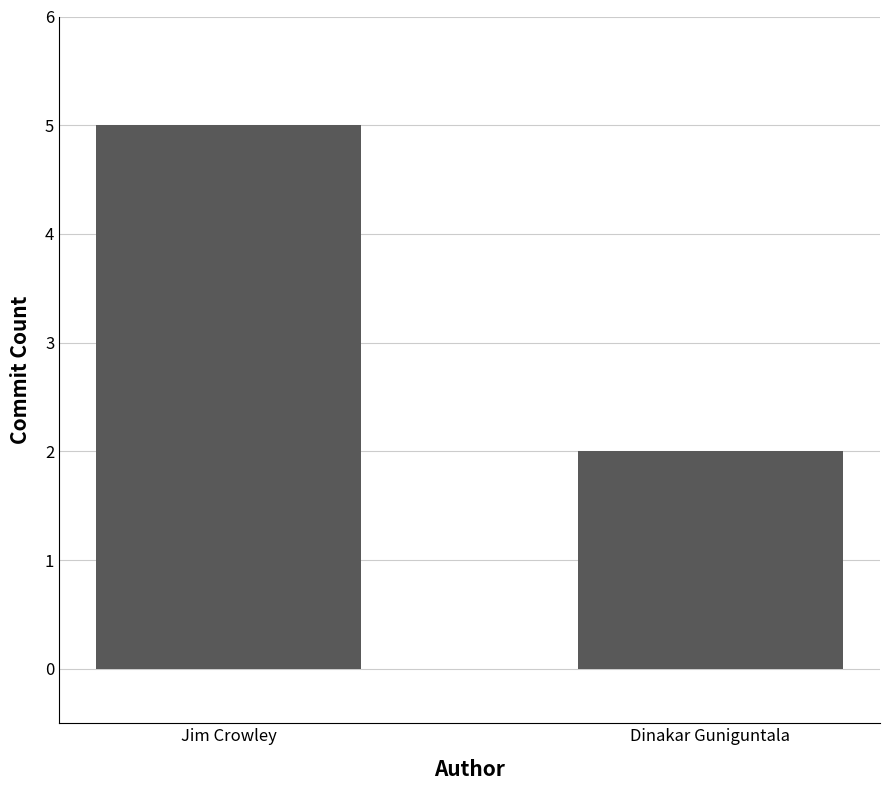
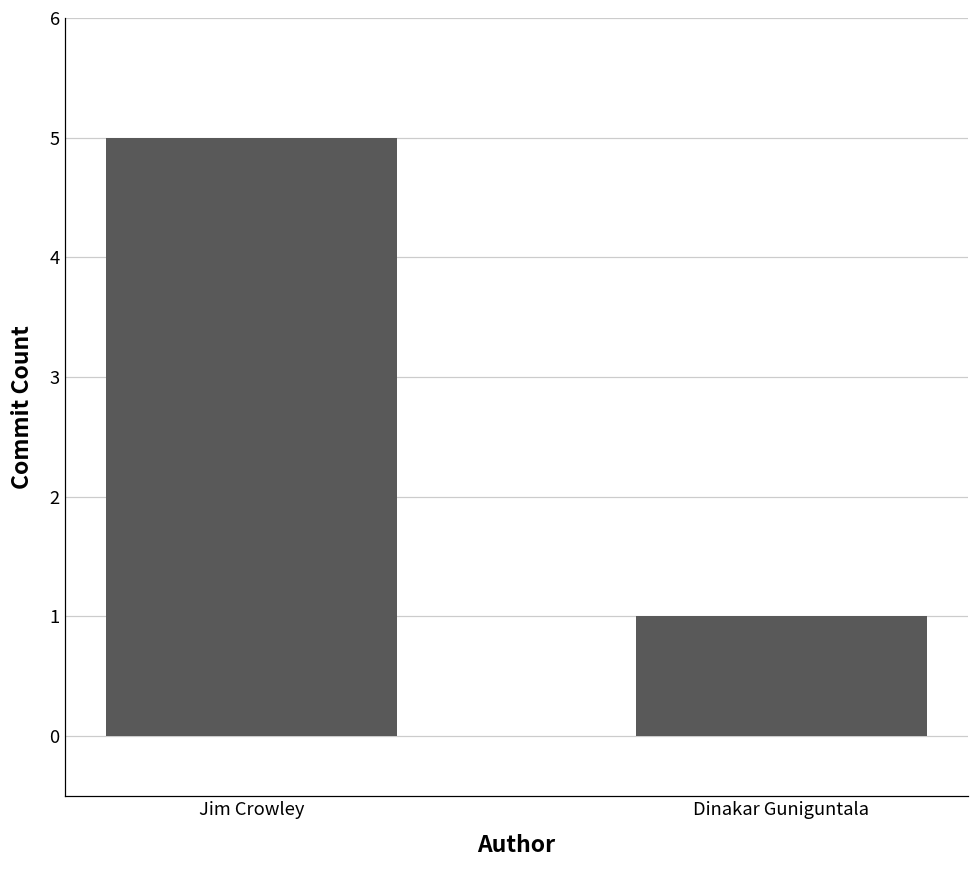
  {
    "Jim Crowley": 5,
-   "Dinakar Guniguntala": 2
+   "Dinakar Guniguntala": 1
  }
